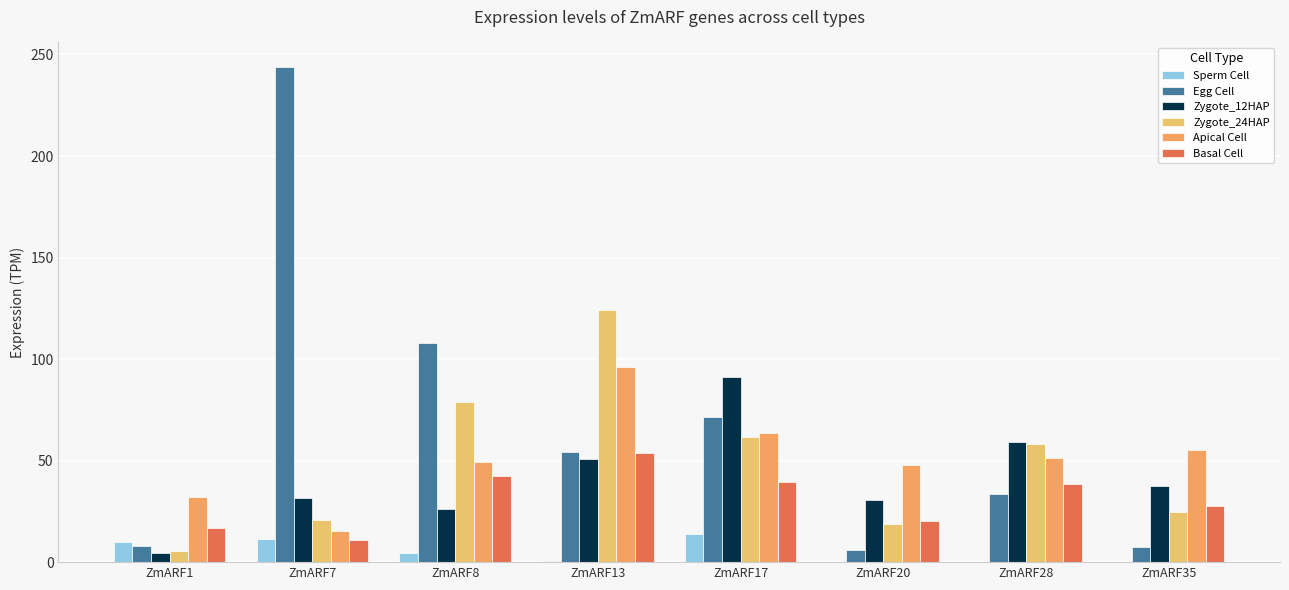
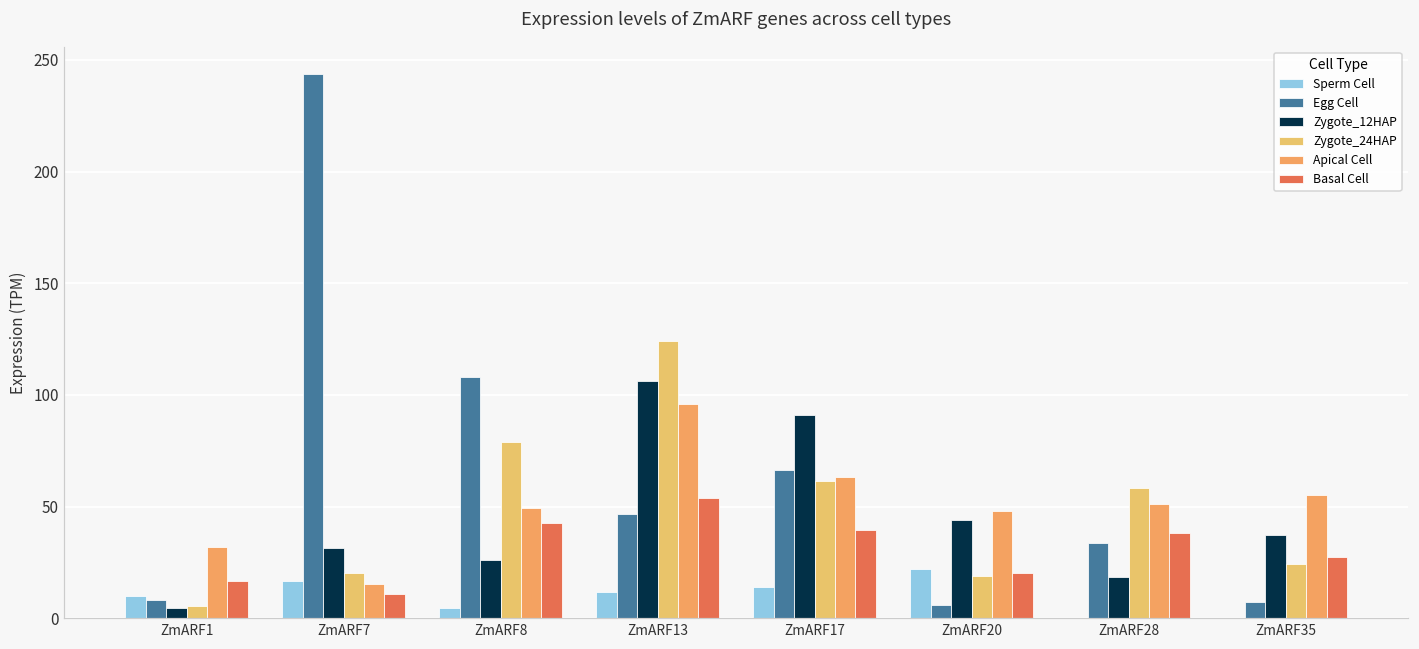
  {
    "Sperm Cell": {
      "ZmARF1": 10,
-     "ZmARF7": 11,
+     "ZmARF7": 17,
      "ZmARF8": 5,
-     "ZmARF13": 1,
+     "ZmARF13": 12,
      "ZmARF17": 14,
-     "ZmARF20": 0
+     "ZmARF20": 22
    },
    "Egg Cell": {
      "ZmARF1": 8,
      "ZmARF7": 244,
      "ZmARF8": 108,
-     "ZmARF13": 54,
-     "ZmARF17": 71,
+     "ZmARF13": 47,
+     "ZmARF17": 66,
      "ZmARF20": 6,
      "ZmARF28": 34,
      "ZmARF35": 7
    },
    "Zygote_12HAP": {
      "ZmARF1": 5,
      "ZmARF7": 32,
      "ZmARF8": 26,
-     "ZmARF13": 51,
+     "ZmARF13": 106,
      "ZmARF17": 91,
-     "ZmARF20": 31,
-     "ZmARF28": 59,
+     "ZmARF20": 44,
+     "ZmARF28": 19,
      "ZmARF35": 37
    }
  }
